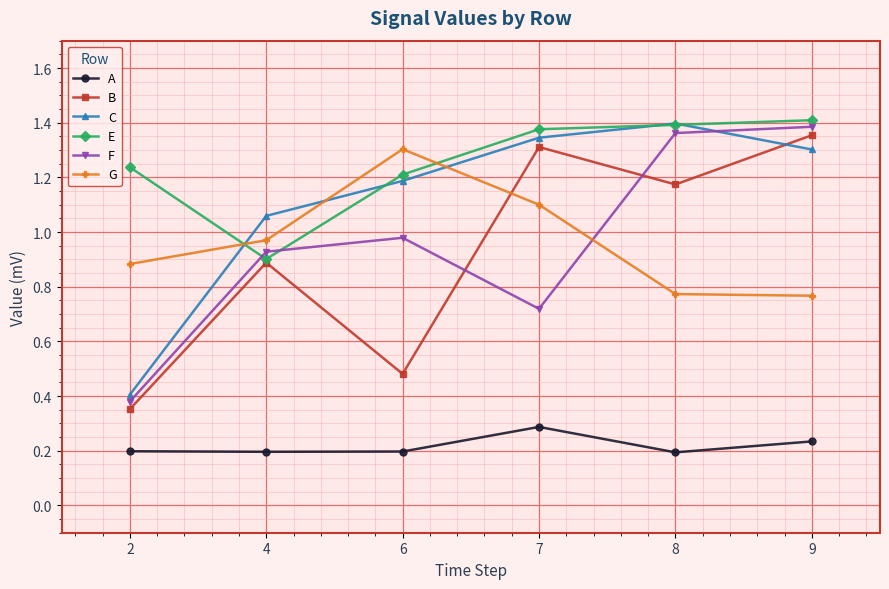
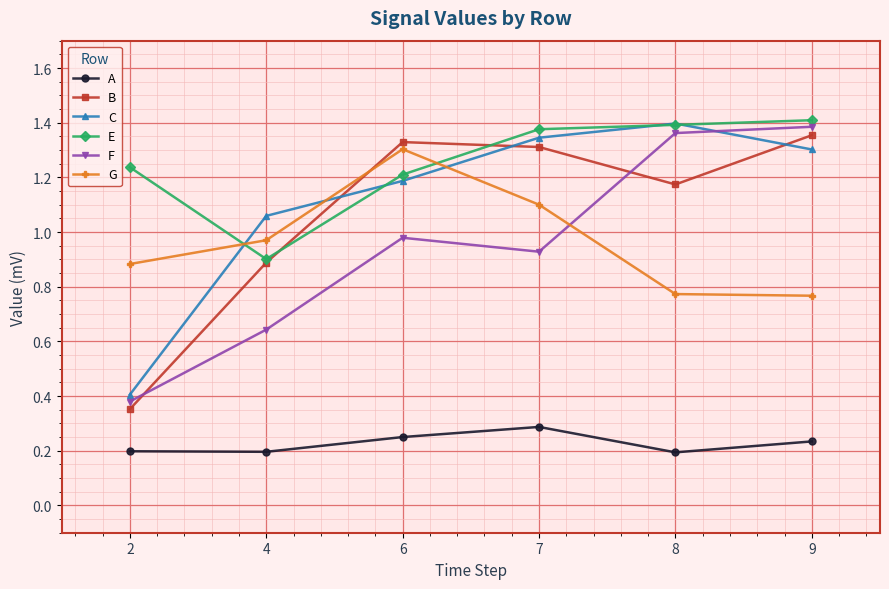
  {
    "A": {
      "2": 0.20,
      "4": 0.20,
-     "6": 0.20,
+     "6": 0.25,
      "7": 0.29,
      "8": 0.19,
      "9": 0.23
    },
    "B": {
      "2": 0.35,
      "4": 0.89,
-     "6": 0.48,
+     "6": 1.33,
      "7": 1.31,
      "8": 1.17,
      "9": 1.35
    },
    "C": {
      "2": 0.41,
      "4": 1.06,
      "6": 1.19,
      "7": 1.35,
      "9": 1.30
    },
    "E": {
      "2": 1.24,
      "4": 0.90,
      "6": 1.21,
      "7": 1.38,
      "9": 1.41
    },
    "F": {
      "2": 0.38,
-     "4": 0.93,
+     "4": 0.64,
      "6": 0.98,
-     "7": 0.72,
+     "7": 0.93,
      "8": 1.36,
      "9": 1.39
    },
    "G": {
      "2": 0.88,
      "4": 0.97,
      "6": 1.30,
      "7": 1.10,
      "8": 0.77,
      "9": 0.77
    }
  }
